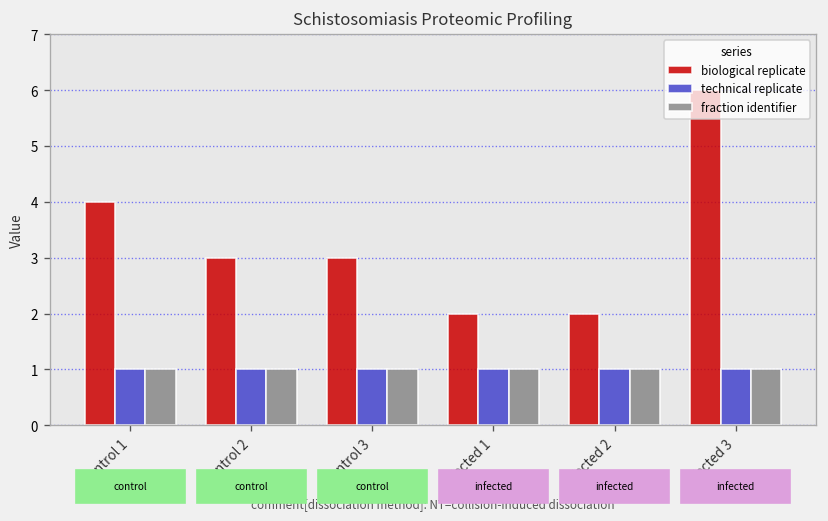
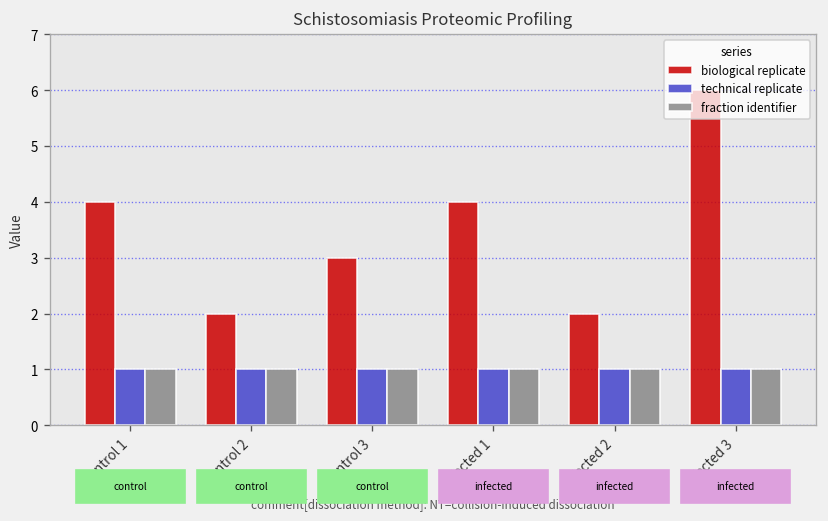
  {
    "biological replicate": {
      "control 1": 4,
-     "control 2": 3,
+     "control 2": 2,
      "control 3": 3,
-     "infected 1": 2,
+     "infected 1": 4,
      "infected 2": 2
    },
    "technical replicate": {
      "control 1": 1,
      "control 2": 1,
      "control 3": 1,
      "infected 1": 1,
      "infected 2": 1,
      "infected 3": 1
    },
    "fraction identifier": {
      "control 1": 1,
      "control 2": 1,
      "control 3": 1,
      "infected 1": 1,
      "infected 2": 1,
      "infected 3": 1
    }
  }
